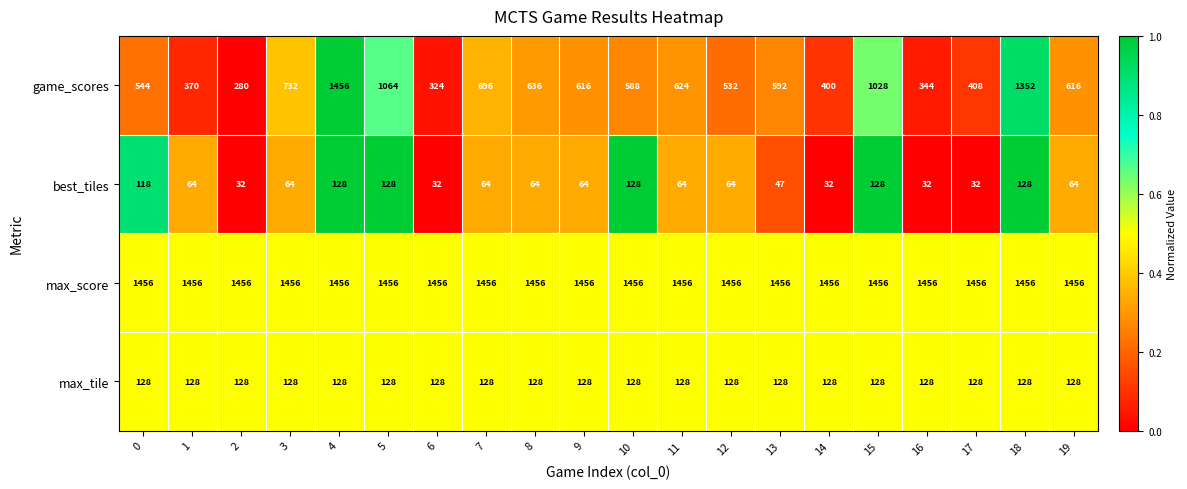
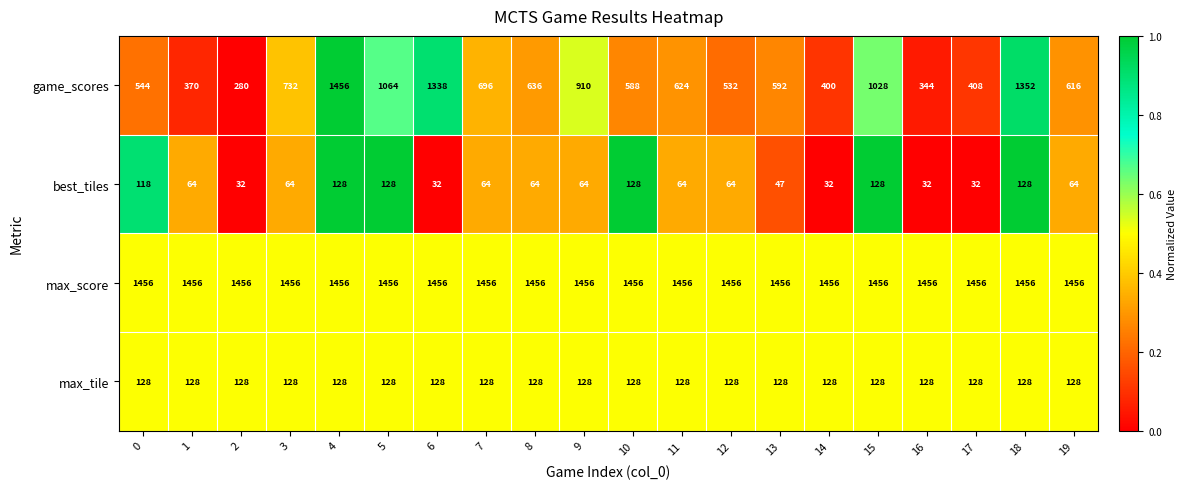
  {
    "game_scores": {
      "0": 544,
      "1": 370,
      "2": 280,
      "3": 732,
      "4": 1456,
      "5": 1064,
-     "6": 324,
+     "6": 1338,
      "7": 696,
      "8": 636,
-     "9": 616,
+     "9": 910,
      "10": 588,
      "11": 624,
      "12": 532,
      "13": 592,
      "14": 400,
      "15": 1028,
      "16": 344,
      "17": 408,
      "18": 1352,
      "19": 616
    },
    "best_tiles": {
      "0": 118,
      "1": 64,
      "2": 32,
      "3": 64,
      "4": 128,
      "5": 128,
      "6": 32,
      "7": 64,
      "8": 64,
      "9": 64,
      "10": 128,
      "11": 64,
      "12": 64,
      "13": 47,
      "14": 32,
      "15": 128,
      "16": 32,
      "17": 32,
      "18": 128,
      "19": 64
    },
    "max_score": {
      "0": 1456,
      "1": 1456,
      "2": 1456,
      "3": 1456,
      "4": 1456,
      "5": 1456,
      "6": 1456,
      "7": 1456,
      "8": 1456,
      "9": 1456,
      "10": 1456,
      "11": 1456,
      "12": 1456,
      "13": 1456,
      "14": 1456,
      "15": 1456,
      "16": 1456,
      "17": 1456,
      "18": 1456,
      "19": 1456
    },
    "max_tile": {
      "0": 128,
      "1": 128,
      "2": 128,
      "3": 128,
      "4": 128,
      "5": 128,
      "6": 128,
      "7": 128,
      "8": 128,
      "9": 128,
      "10": 128,
      "11": 128,
      "12": 128,
      "13": 128,
      "14": 128,
      "15": 128,
      "16": 128,
      "17": 128,
      "18": 128,
      "19": 128
    }
  }
